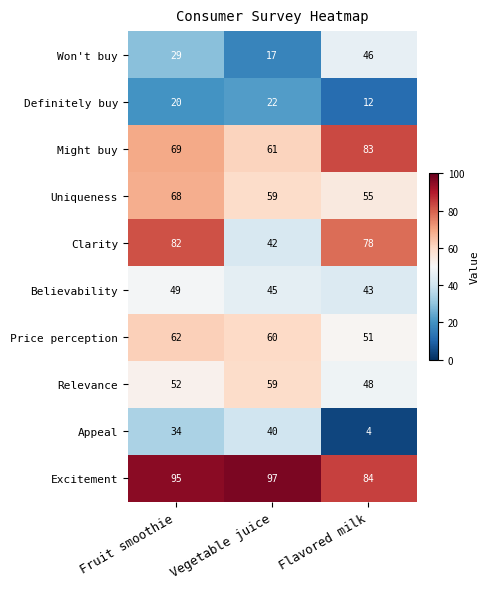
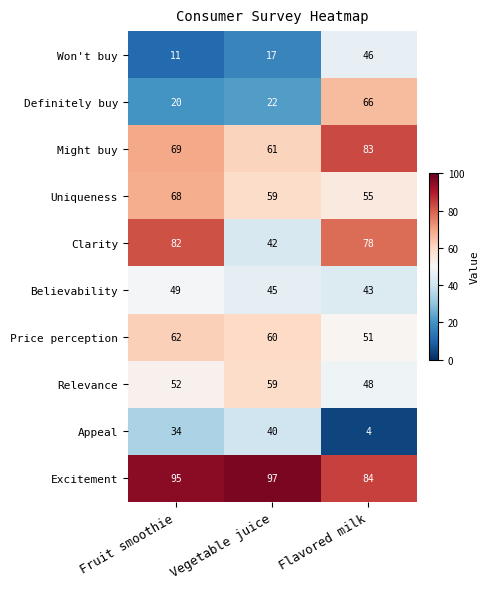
  {
    "Won't buy": {
-     "Fruit smoothie": 29,
+     "Fruit smoothie": 11,
      "Vegetable juice": 17,
      "Flavored milk": 46
    },
    "Definitely buy": {
      "Fruit smoothie": 20,
      "Vegetable juice": 22,
-     "Flavored milk": 12
+     "Flavored milk": 66
    },
    "Might buy": {
      "Fruit smoothie": 69,
      "Vegetable juice": 61,
      "Flavored milk": 83
    },
    "Uniqueness": {
      "Fruit smoothie": 68,
      "Vegetable juice": 59,
      "Flavored milk": 55
    },
    "Clarity": {
      "Fruit smoothie": 82,
      "Vegetable juice": 42,
      "Flavored milk": 78
    },
    "Believability": {
      "Fruit smoothie": 49,
      "Vegetable juice": 45,
      "Flavored milk": 43
    },
    "Price perception": {
      "Fruit smoothie": 62,
      "Vegetable juice": 60,
      "Flavored milk": 51
    },
    "Relevance": {
      "Fruit smoothie": 52,
      "Vegetable juice": 59,
      "Flavored milk": 48
    },
    "Appeal": {
      "Fruit smoothie": 34,
      "Vegetable juice": 40,
      "Flavored milk": 4
    },
    "Excitement": {
      "Fruit smoothie": 95,
      "Vegetable juice": 97,
      "Flavored milk": 84
    }
  }
